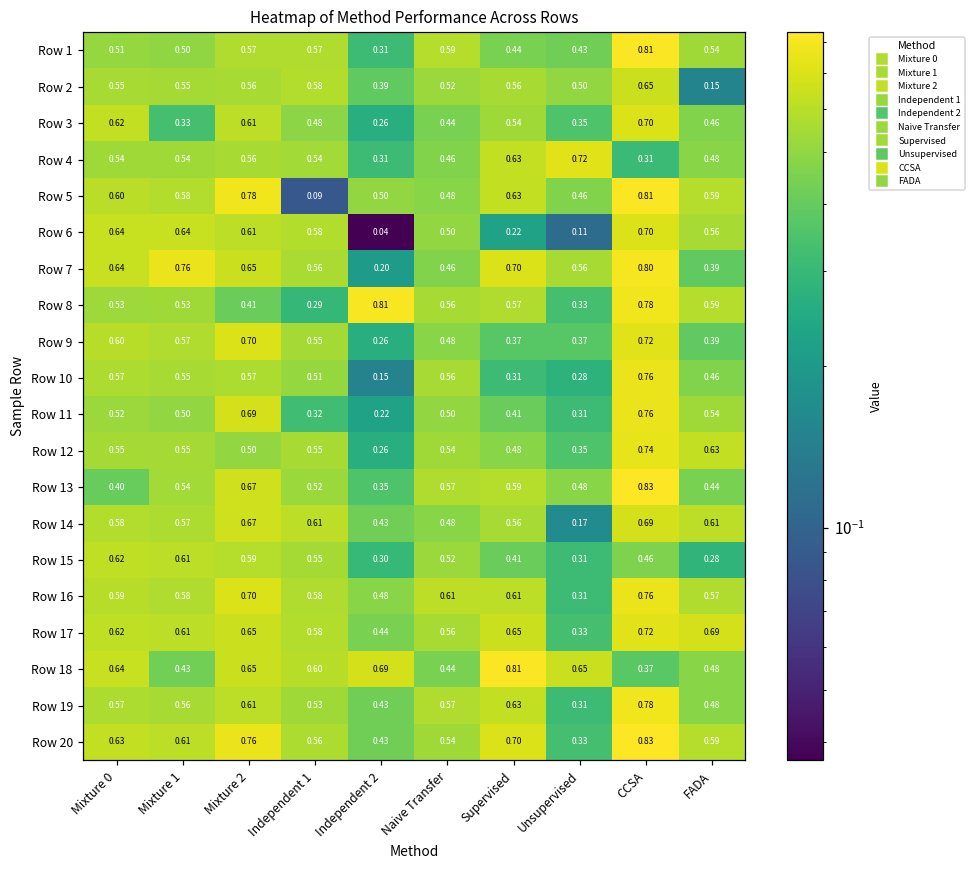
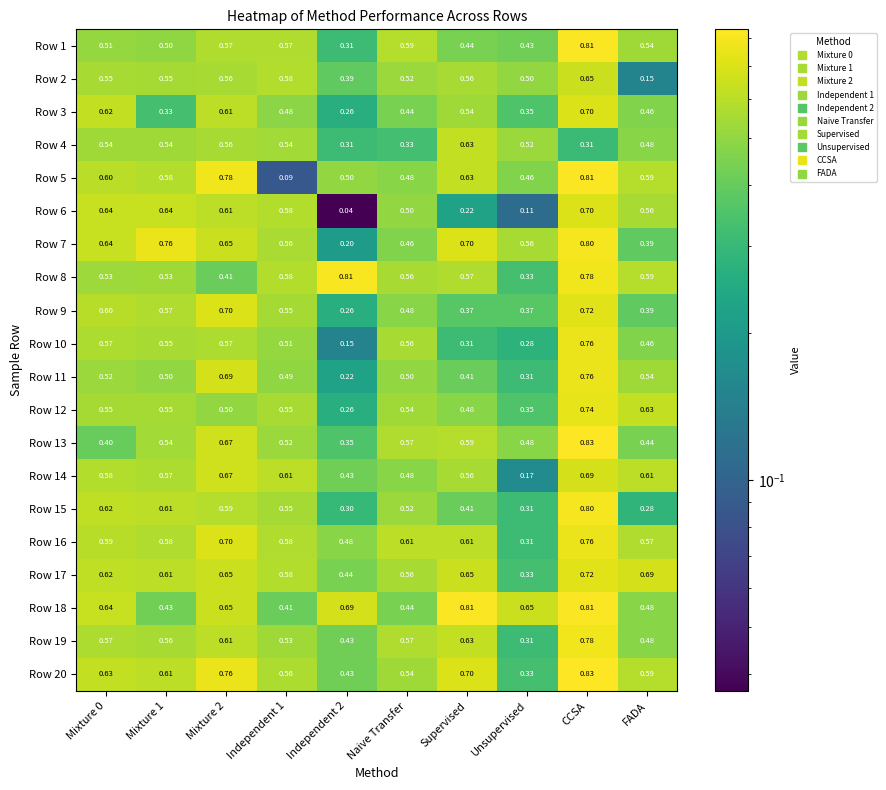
  {
    "Row 1": {
      "Mixture 0": 0.51,
      "Mixture 1": 0.50,
      "Mixture 2": 0.57,
      "Independent 1": 0.57,
      "Independent 2": 0.31,
      "Naive Transfer": 0.59,
      "Supervised": 0.44,
      "Unsupervised": 0.43,
      "CCSA": 0.81,
      "FADA": 0.54
    },
    "Row 2": {
      "Mixture 0": 0.55,
      "Mixture 1": 0.55,
      "Mixture 2": 0.56,
      "Independent 1": 0.58,
      "Independent 2": 0.39,
      "Naive Transfer": 0.52,
      "Supervised": 0.56,
      "Unsupervised": 0.50,
      "CCSA": 0.65,
      "FADA": 0.15
    },
    "Row 3": {
      "Mixture 0": 0.62,
      "Mixture 1": 0.33,
      "Mixture 2": 0.61,
      "Independent 1": 0.48,
      "Independent 2": 0.26,
      "Naive Transfer": 0.44,
      "Supervised": 0.54,
      "Unsupervised": 0.35,
      "CCSA": 0.70,
      "FADA": 0.46
    },
    "Row 4": {
      "Mixture 0": 0.54,
      "Mixture 1": 0.54,
      "Mixture 2": 0.56,
      "Independent 1": 0.54,
      "Independent 2": 0.31,
-     "Naive Transfer": 0.46,
+     "Naive Transfer": 0.33,
      "Supervised": 0.63,
-     "Unsupervised": 0.72,
+     "Unsupervised": 0.52,
      "CCSA": 0.31,
      "FADA": 0.48
    },
    "Row 5": {
      "Mixture 0": 0.60,
      "Mixture 1": 0.58,
      "Mixture 2": 0.78,
      "Independent 1": 0.09,
      "Independent 2": 0.50,
      "Naive Transfer": 0.48,
      "Supervised": 0.63,
      "Unsupervised": 0.46,
      "CCSA": 0.81,
      "FADA": 0.59
    },
    "Row 6": {
      "Mixture 0": 0.64,
      "Mixture 1": 0.64,
      "Mixture 2": 0.61,
      "Independent 1": 0.58,
      "Independent 2": 0.04,
      "Naive Transfer": 0.50,
      "Supervised": 0.22,
      "Unsupervised": 0.11,
      "CCSA": 0.70,
      "FADA": 0.56
    },
    "Row 7": {
      "Mixture 0": 0.64,
      "Mixture 1": 0.76,
      "Mixture 2": 0.65,
      "Independent 1": 0.56,
      "Independent 2": 0.20,
      "Naive Transfer": 0.46,
      "Supervised": 0.70,
      "Unsupervised": 0.56,
      "CCSA": 0.80,
      "FADA": 0.39
    },
    "Row 8": {
      "Mixture 0": 0.53,
      "Mixture 1": 0.53,
      "Mixture 2": 0.41,
-     "Independent 1": 0.29,
+     "Independent 1": 0.58,
      "Independent 2": 0.81,
      "Naive Transfer": 0.56,
      "Supervised": 0.57,
      "Unsupervised": 0.33,
      "CCSA": 0.78,
      "FADA": 0.59
    },
    "Row 9": {
      "Mixture 0": 0.60,
      "Mixture 1": 0.57,
      "Mixture 2": 0.70,
      "Independent 1": 0.55,
      "Independent 2": 0.26,
      "Naive Transfer": 0.48,
      "Supervised": 0.37,
      "Unsupervised": 0.37,
      "CCSA": 0.72,
      "FADA": 0.39
    },
    "Row 10": {
      "Mixture 0": 0.57,
      "Mixture 1": 0.55,
      "Mixture 2": 0.57,
      "Independent 1": 0.51,
      "Independent 2": 0.15,
      "Naive Transfer": 0.56,
      "Supervised": 0.31,
      "Unsupervised": 0.28,
      "CCSA": 0.76,
      "FADA": 0.46
    },
    "Row 11": {
      "Mixture 0": 0.52,
      "Mixture 1": 0.50,
      "Mixture 2": 0.69,
-     "Independent 1": 0.32,
+     "Independent 1": 0.49,
      "Independent 2": 0.22,
      "Naive Transfer": 0.50,
      "Supervised": 0.41,
      "Unsupervised": 0.31,
      "CCSA": 0.76,
      "FADA": 0.54
    },
    "Row 12": {
      "Mixture 0": 0.55,
      "Mixture 1": 0.55,
      "Mixture 2": 0.50,
      "Independent 1": 0.55,
      "Independent 2": 0.26,
      "Naive Transfer": 0.54,
      "Supervised": 0.48,
      "Unsupervised": 0.35,
      "CCSA": 0.74,
      "FADA": 0.63
    },
    "Row 13": {
      "Mixture 0": 0.40,
      "Mixture 1": 0.54,
      "Mixture 2": 0.67,
      "Independent 1": 0.52,
      "Independent 2": 0.35,
      "Naive Transfer": 0.57,
      "Supervised": 0.59,
      "Unsupervised": 0.48,
      "CCSA": 0.83,
      "FADA": 0.44
    },
    "Row 14": {
      "Mixture 0": 0.58,
      "Mixture 1": 0.57,
      "Mixture 2": 0.67,
      "Independent 1": 0.61,
      "Independent 2": 0.43,
      "Naive Transfer": 0.48,
      "Supervised": 0.56,
      "Unsupervised": 0.17,
      "CCSA": 0.69,
      "FADA": 0.61
    },
    "Row 15": {
      "Mixture 0": 0.62,
      "Mixture 1": 0.61,
      "Mixture 2": 0.59,
      "Independent 1": 0.55,
      "Independent 2": 0.30,
      "Naive Transfer": 0.52,
      "Supervised": 0.41,
      "Unsupervised": 0.31,
-     "CCSA": 0.46,
+     "CCSA": 0.80,
      "FADA": 0.28
    },
    "Row 16": {
      "Mixture 0": 0.59,
      "Mixture 1": 0.58,
      "Mixture 2": 0.70,
      "Independent 1": 0.58,
      "Independent 2": 0.48,
      "Naive Transfer": 0.61,
      "Supervised": 0.61,
      "Unsupervised": 0.31,
      "CCSA": 0.76,
      "FADA": 0.57
    },
    "Row 17": {
      "Mixture 0": 0.62,
      "Mixture 1": 0.61,
      "Mixture 2": 0.65,
      "Independent 1": 0.58,
      "Independent 2": 0.44,
      "Naive Transfer": 0.56,
      "Supervised": 0.65,
      "Unsupervised": 0.33,
      "CCSA": 0.72,
      "FADA": 0.69
    },
    "Row 18": {
      "Mixture 0": 0.64,
      "Mixture 1": 0.43,
      "Mixture 2": 0.65,
-     "Independent 1": 0.60,
+     "Independent 1": 0.41,
      "Independent 2": 0.69,
      "Naive Transfer": 0.44,
      "Supervised": 0.81,
      "Unsupervised": 0.65,
-     "CCSA": 0.37,
+     "CCSA": 0.81,
      "FADA": 0.48
    },
    "Row 19": {
      "Mixture 0": 0.57,
      "Mixture 1": 0.56,
      "Mixture 2": 0.61,
      "Independent 1": 0.53,
      "Independent 2": 0.43,
      "Naive Transfer": 0.57,
      "Supervised": 0.63,
      "Unsupervised": 0.31,
      "CCSA": 0.78,
      "FADA": 0.48
    },
    "Row 20": {
      "Mixture 0": 0.63,
      "Mixture 1": 0.61,
      "Mixture 2": 0.76,
      "Independent 1": 0.56,
      "Independent 2": 0.43,
      "Naive Transfer": 0.54,
      "Supervised": 0.70,
      "Unsupervised": 0.33,
      "CCSA": 0.83,
      "FADA": 0.59
    }
  }
